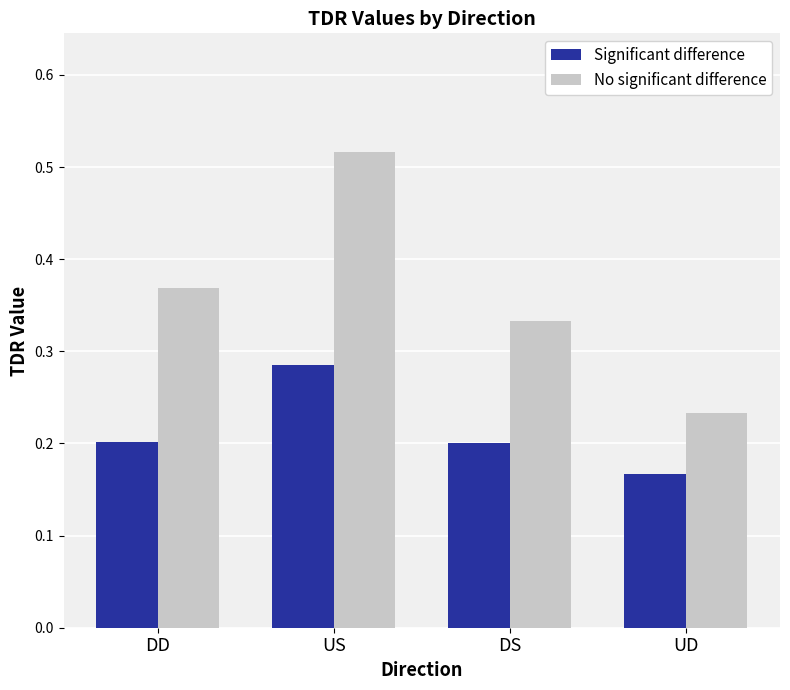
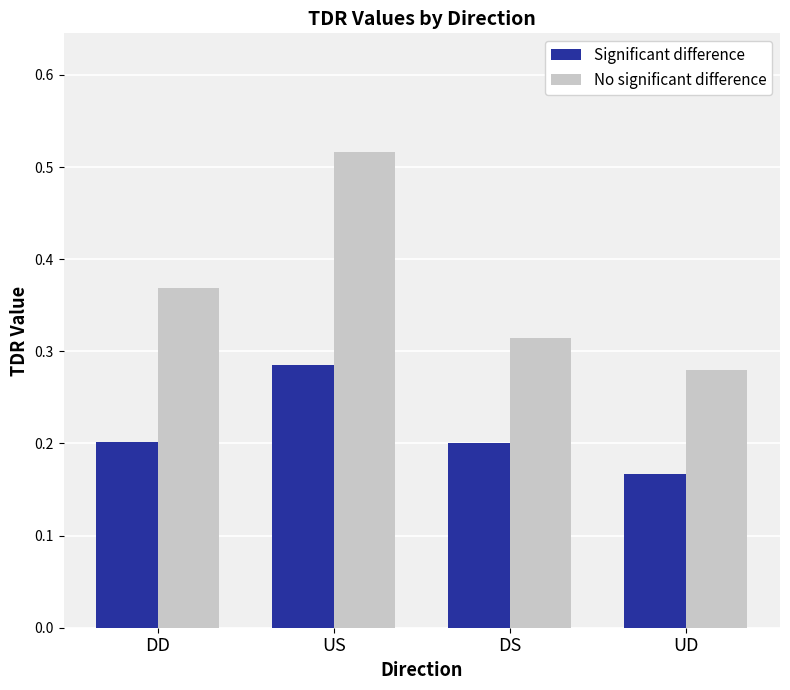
  {
    "Significant difference": {
      "DD": 0.20,
      "US": 0.29,
      "DS": 0.20,
      "UD": 0.17
    },
    "No significant difference": {
      "DD": 0.37,
      "US": 0.52,
-     "DS": 0.33,
-     "UD": 0.23
+     "DS": 0.31,
+     "UD": 0.28
    }
  }
